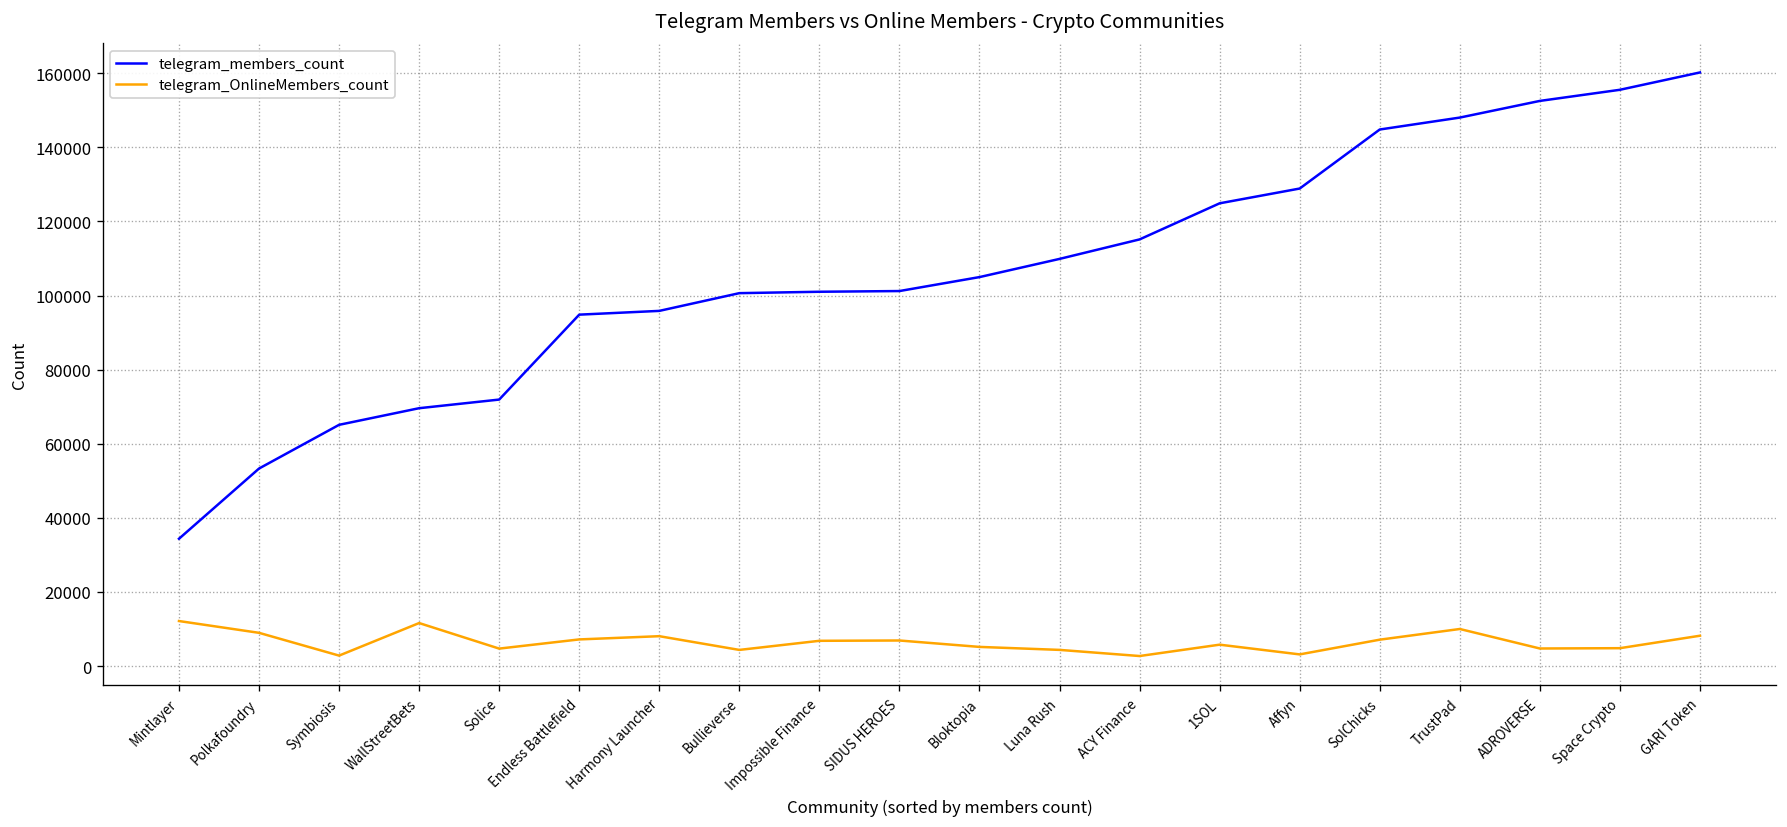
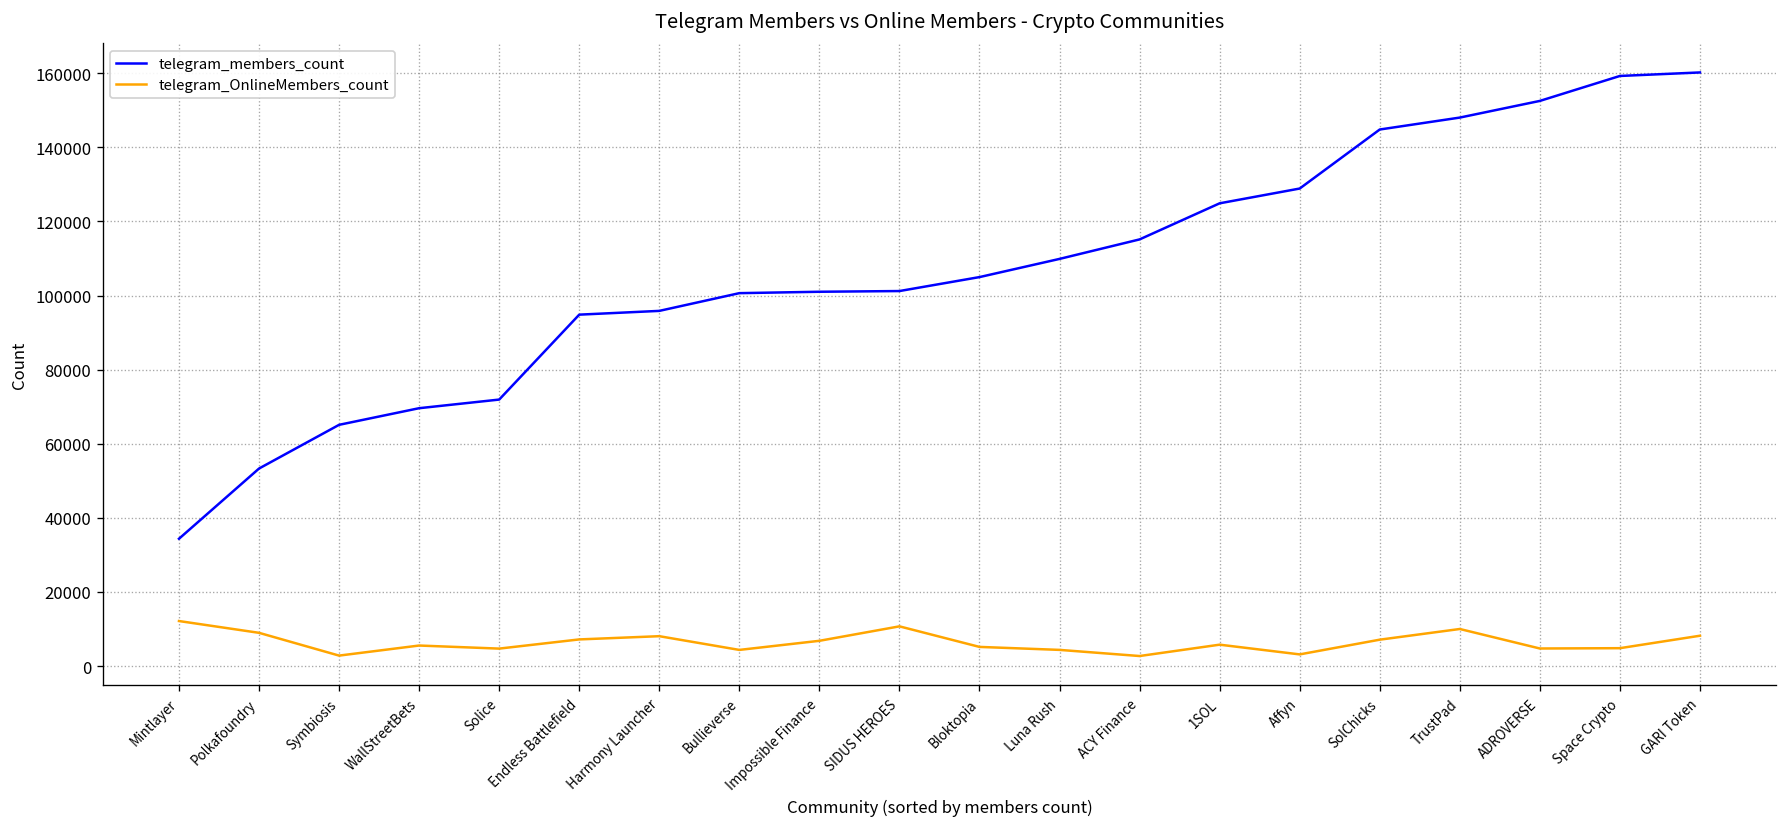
  {
    "telegram_members_count": {
      "Mintlayer": 34000,
      "Polkafoundry": 53000,
      "Symbiosis": 65000,
      "WallStreetBets": 70000,
      "Solice": 72000,
      "Endless Battlefield": 95000,
      "Harmony Launcher": 96000,
      "Bullieverse": 101000,
      "Impossible Finance": 101000,
      "SIDUS HEROES": 101000,
      "Bloktopia": 105000,
      "Luna Rush": 110000,
      "ACY Finance": 115000,
      "1SOL": 125000,
      "Affyn": 129000,
      "SolChicks": 145000,
      "TrustPad": 148000,
      "ADROVERSE": 153000,
-     "Space Crypto": 156000,
+     "Space Crypto": 159000,
      "GARI Token": 160000
    },
    "telegram_OnlineMembers_count": {
      "Mintlayer": 12000,
      "Polkafoundry": 9000,
      "Symbiosis": 3000,
-     "WallStreetBets": 12000,
+     "WallStreetBets": 6000,
      "Solice": 5000,
      "Endless Battlefield": 7000,
      "Harmony Launcher": 8000,
      "Bullieverse": 4000,
      "Impossible Finance": 7000,
-     "SIDUS HEROES": 7000,
+     "SIDUS HEROES": 11000,
      "Bloktopia": 5000,
      "Luna Rush": 4000,
      "ACY Finance": 3000,
      "1SOL": 6000,
      "Affyn": 3000,
      "SolChicks": 7000,
      "TrustPad": 10000,
      "ADROVERSE": 5000,
      "Space Crypto": 5000,
      "GARI Token": 8000
    }
  }
